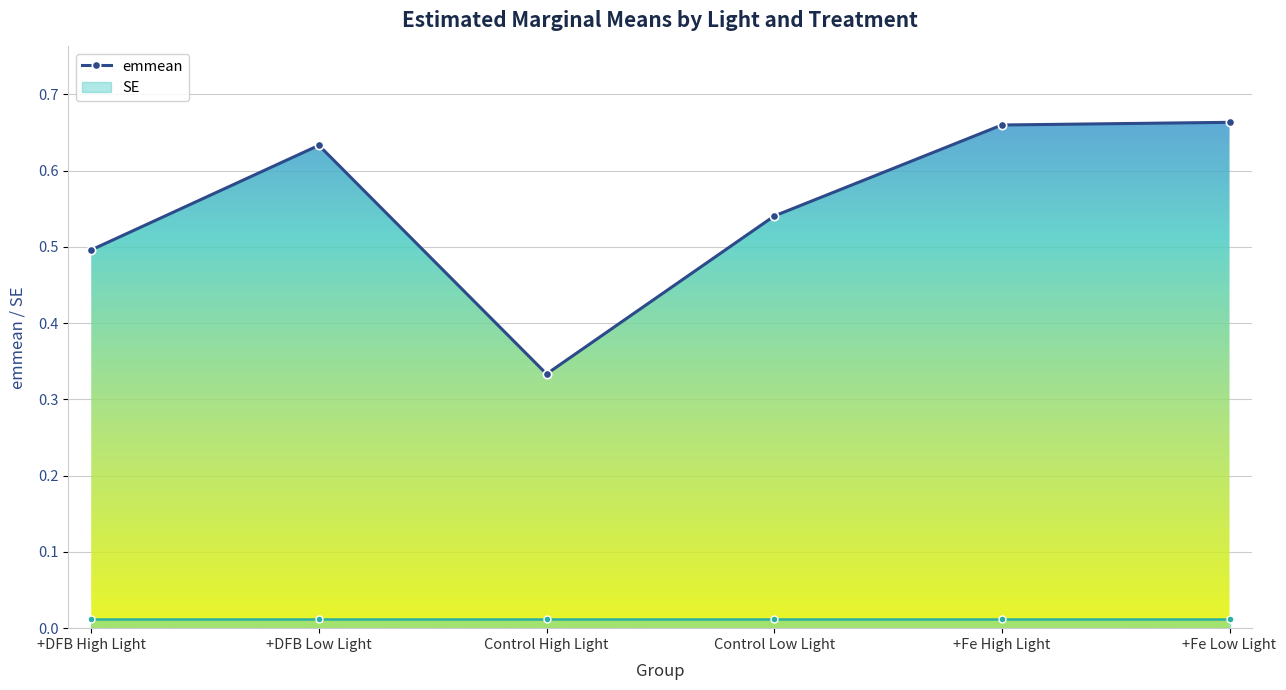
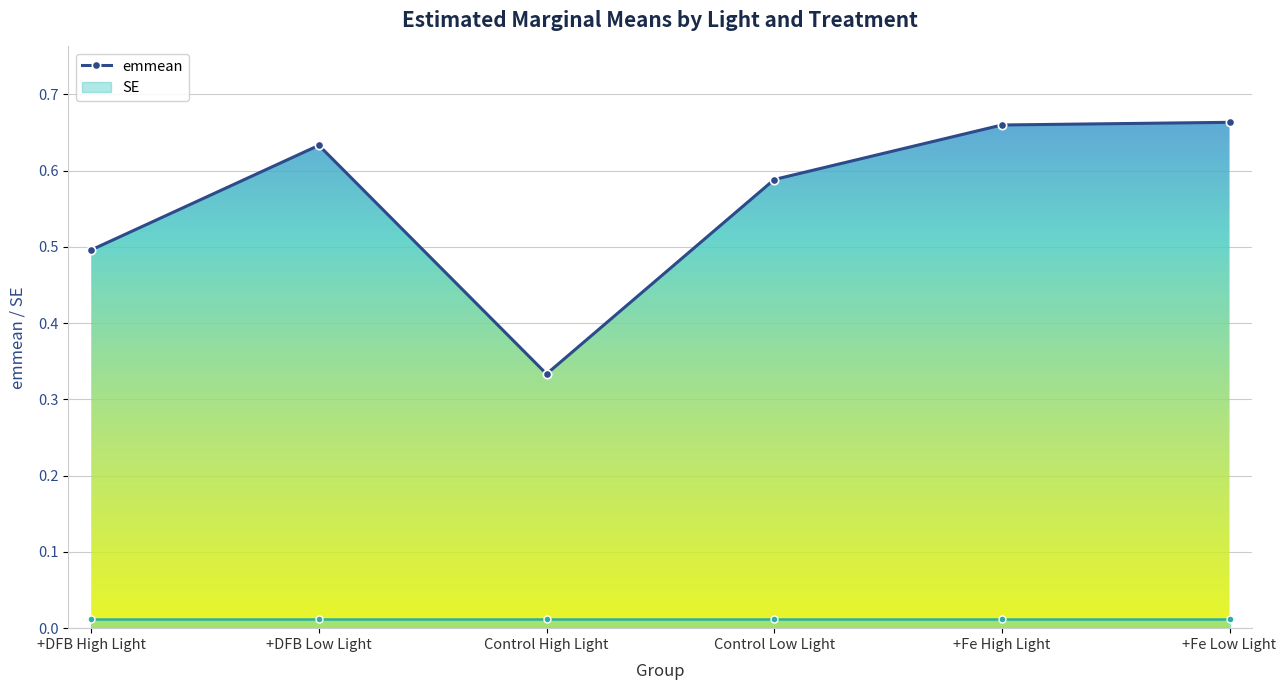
  {
    "emmean": {
      "+DFB High Light": 0.50,
      "+DFB Low Light": 0.63,
      "Control High Light": 0.33,
-     "Control Low Light": 0.54,
+     "Control Low Light": 0.59,
      "+Fe High Light": 0.66,
      "+Fe Low Light": 0.66
    },
    "SE": {
      "+DFB High Light": 0.01,
      "+DFB Low Light": 0.01,
      "Control High Light": 0.01,
      "Control Low Light": 0.01,
      "+Fe High Light": 0.01,
      "+Fe Low Light": 0.01
    }
  }
